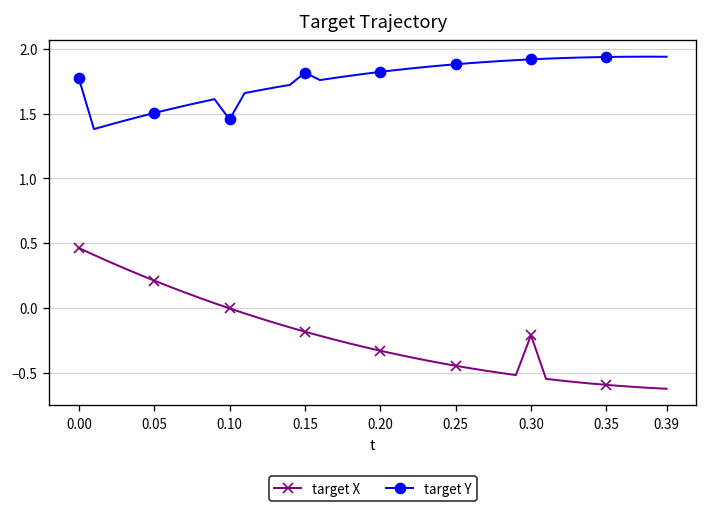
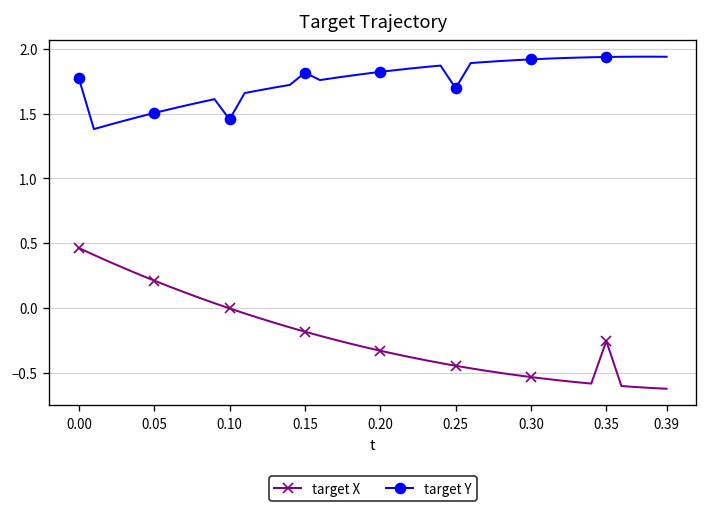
  {
    "target X": {
      "0.00": 0.46,
      "0.05": 0.21,
      "0.10": 0.00,
      "0.15": -0.18,
      "0.20": -0.33,
      "0.25": -0.45,
-     "0.30": -0.21,
-     "0.35": -0.60,
+     "0.30": -0.53,
+     "0.35": -0.26,
      "0.39": -0.63
    },
    "target Y": {
      "0.00": 1.77,
      "0.05": 1.51,
      "0.10": 1.46,
      "0.15": 1.82,
      "0.20": 1.82,
-     "0.25": 1.88,
+     "0.25": 1.70,
      "0.30": 1.92,
      "0.35": 1.94,
      "0.39": 1.94
    }
  }
